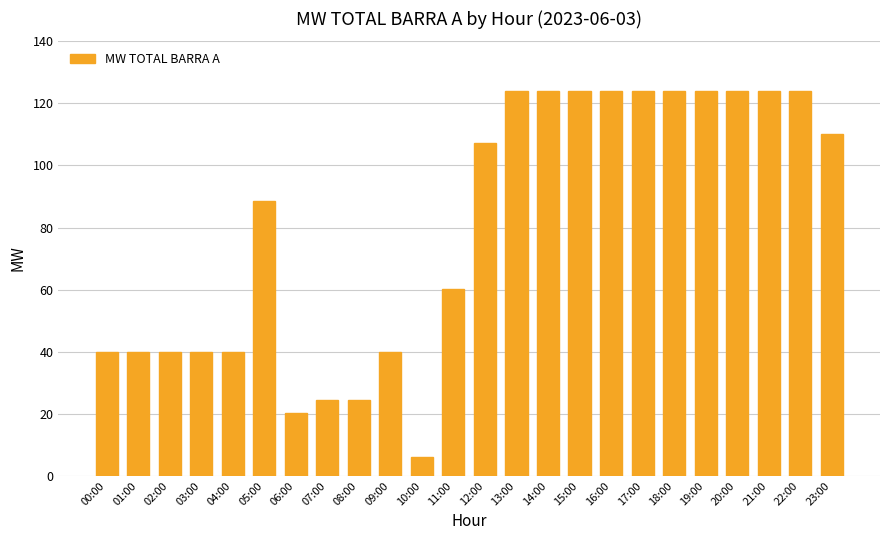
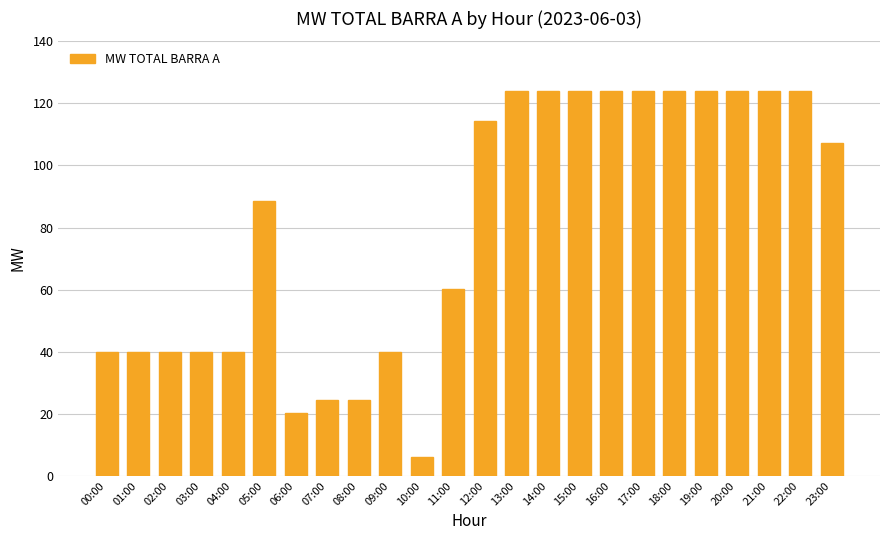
  {
    "00:00": 40,
    "01:00": 40,
    "02:00": 40,
    "03:00": 40,
    "04:00": 40,
    "05:00": 88,
    "06:00": 20,
    "07:00": 25,
    "08:00": 25,
    "09:00": 40,
    "10:00": 6,
    "11:00": 60,
-   "12:00": 107,
+   "12:00": 114,
    "13:00": 124,
    "14:00": 124,
    "15:00": 124,
    "16:00": 124,
    "17:00": 124,
    "18:00": 124,
    "19:00": 124,
    "20:00": 124,
    "21:00": 124,
    "22:00": 124,
-   "23:00": 110
+   "23:00": 107
  }
